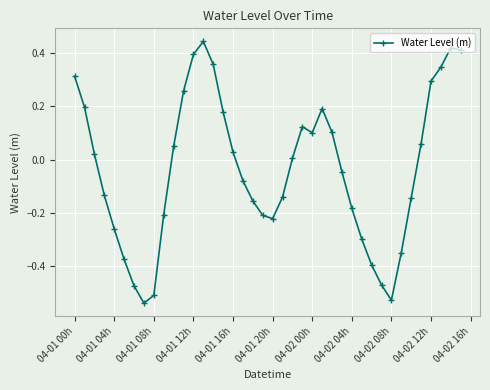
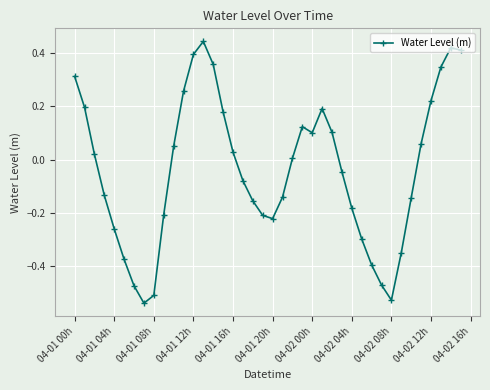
  {
    "04-01 00h": 0.31,
    "04-01 04h": -0.26,
    "04-01 08h": -0.51,
    "04-01 12h": 0.40,
    "04-01 16h": 0.03,
    "04-01 20h": -0.22,
    "04-02 00h": 0.10,
    "04-02 04h": -0.18,
    "04-02 08h": -0.53,
-   "04-02 12h": 0.29
+   "04-02 12h": 0.22
  }
